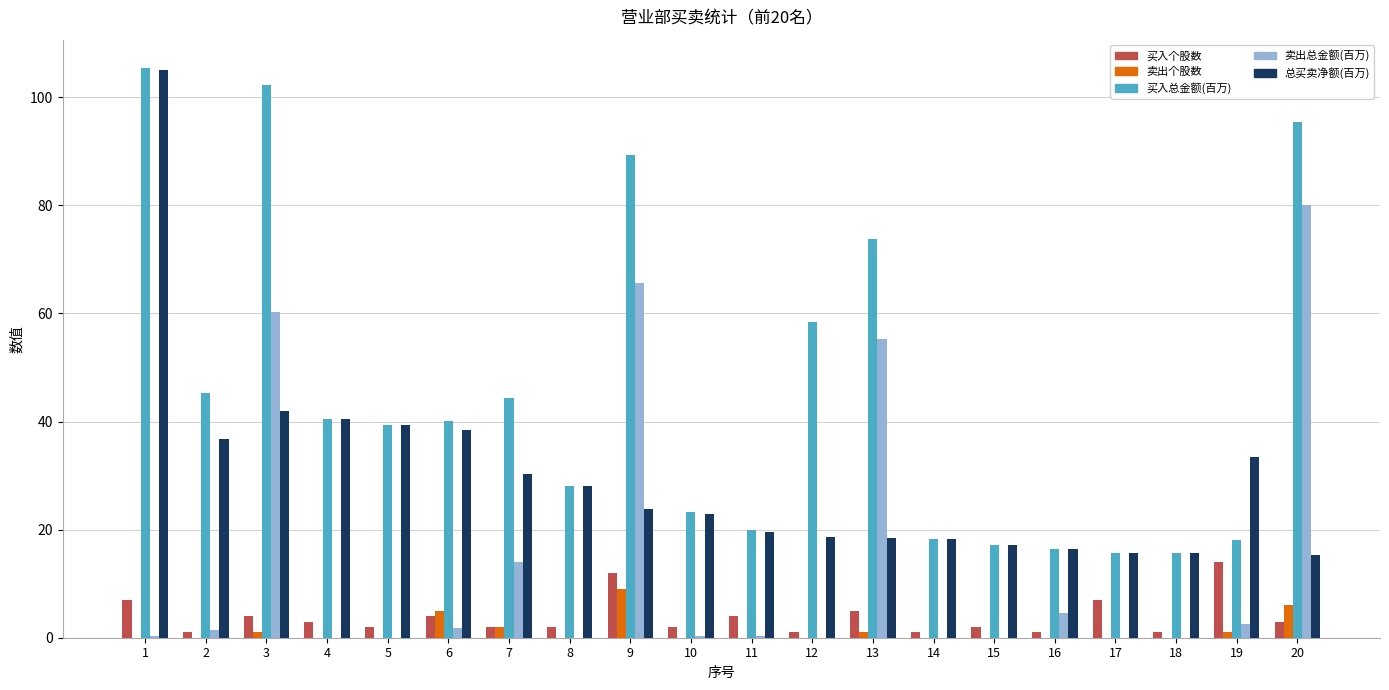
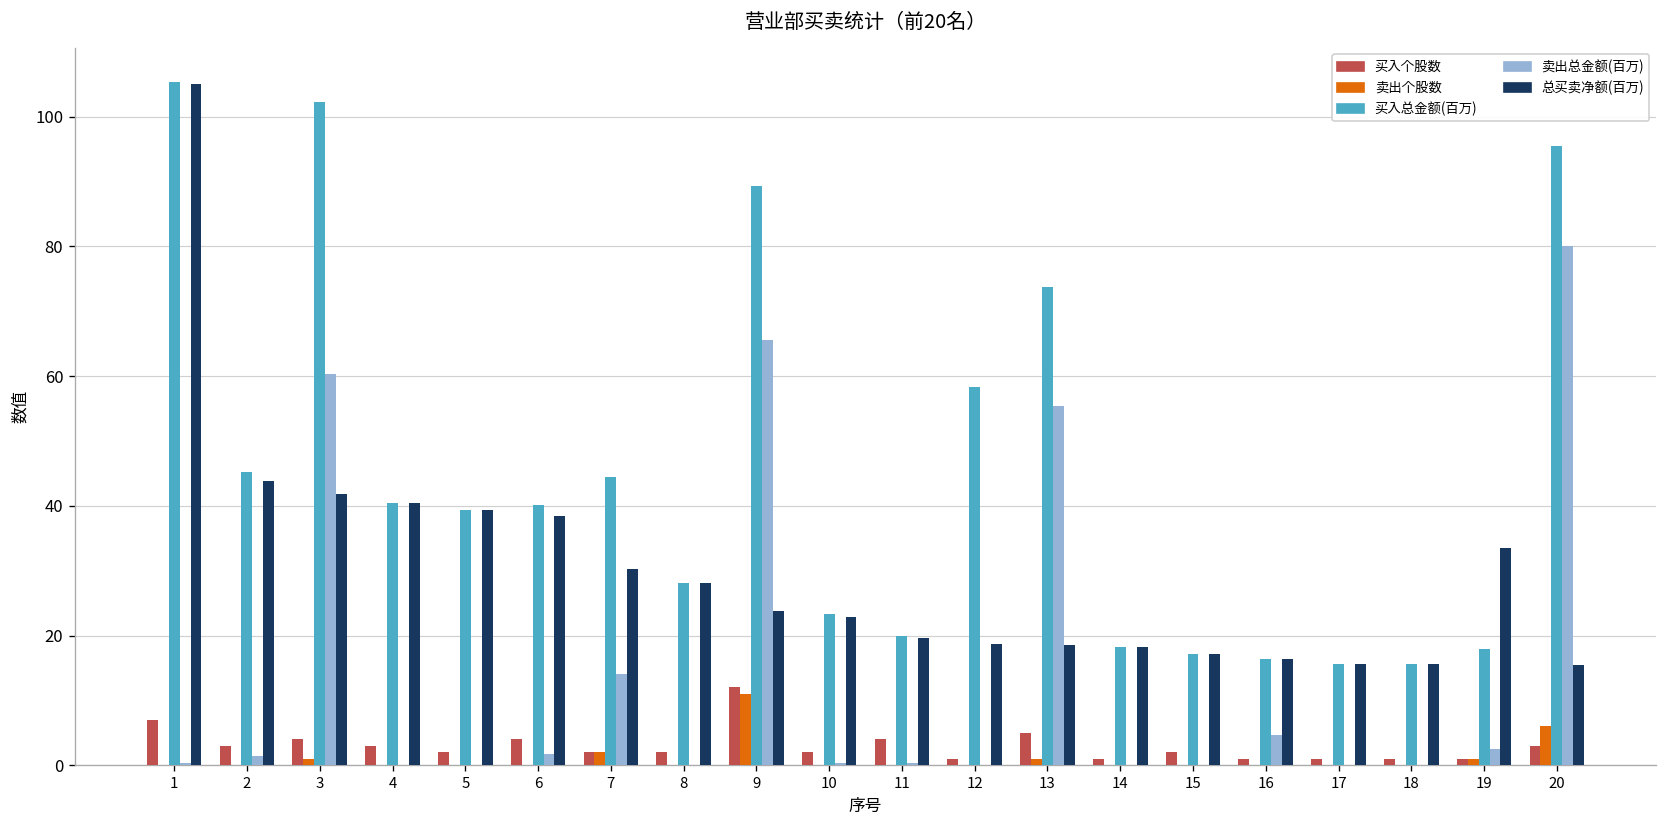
  {
    "买入个股数": {
      "1": 7,
-     "2": 1,
+     "2": 3,
      "3": 4,
      "4": 3,
      "5": 2,
      "6": 4,
      "7": 2,
      "8": 2,
      "9": 12,
      "10": 2,
      "11": 4,
      "12": 1,
      "13": 5,
      "14": 1,
      "15": 2,
      "16": 1,
-     "17": 7,
+     "17": 1,
      "18": 1,
-     "19": 14,
+     "19": 1,
      "20": 3
    },
    "卖出个股数": {
      "1": 0,
      "2": 0,
      "3": 1,
      "4": 0,
      "5": 0,
-     "6": 5,
+     "6": 0,
      "7": 2,
      "8": 0,
-     "9": 9,
+     "9": 11,
      "10": 0,
      "11": 0,
      "12": 0,
      "13": 1,
      "14": 0,
      "15": 0,
      "16": 0,
      "17": 0,
      "18": 0,
      "19": 1,
      "20": 6
    },
    "买入总金额(百万)": {
      "1": 105,
      "2": 45,
      "3": 102,
      "4": 40,
      "5": 39,
      "6": 40,
      "7": 44,
      "8": 28,
      "9": 89,
      "10": 23,
      "11": 20,
      "12": 58,
      "13": 74,
      "14": 18,
      "15": 17,
      "16": 16,
      "17": 16,
      "18": 16,
      "19": 18,
      "20": 96
    },
    "卖出总金额(百万)": {
      "2": 1,
      "3": 60,
      "5": 0,
      "6": 2,
      "7": 14,
      "8": 0,
      "9": 66,
      "12": 0,
      "13": 55,
      "14": 0,
      "15": 0,
      "16": 5,
      "17": 0,
      "18": 0,
      "19": 3,
      "20": 80
    },
    "总买卖净额(百万)": {
      "1": 105,
-     "2": 37,
+     "2": 44,
      "3": 42,
      "4": 40,
      "5": 39,
      "6": 38,
      "7": 30,
      "8": 28,
      "9": 24,
      "10": 23,
      "11": 20,
      "12": 19,
      "13": 19,
      "14": 18,
      "15": 17,
      "16": 16,
      "17": 16,
      "18": 16,
      "19": 34,
      "20": 15
    }
  }
